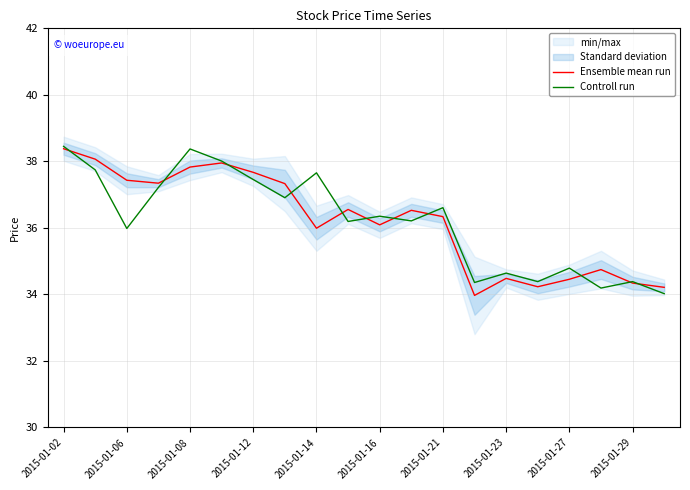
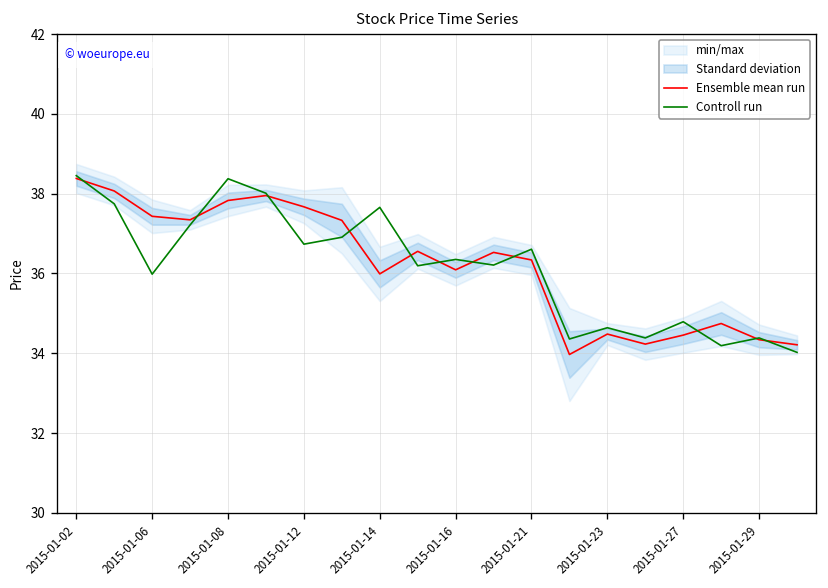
  {
    "Ensemble mean run": {
      "2015-01-06": 37.4,
      "2015-01-08": 37.8,
      "2015-01-12": 37.7,
      "2015-01-14": 36.0,
      "2015-01-16": 36.1,
      "2015-01-21": 36.3,
      "2015-01-23": 34.5,
      "2015-01-27": 34.5
    },
    "Controll run": {
      "2015-01-06": 36.0,
      "2015-01-08": 38.4,
-     "2015-01-12": 37.5,
+     "2015-01-12": 36.7,
      "2015-01-14": 37.7,
      "2015-01-21": 36.6,
      "2015-01-27": 34.8
    }
  }
